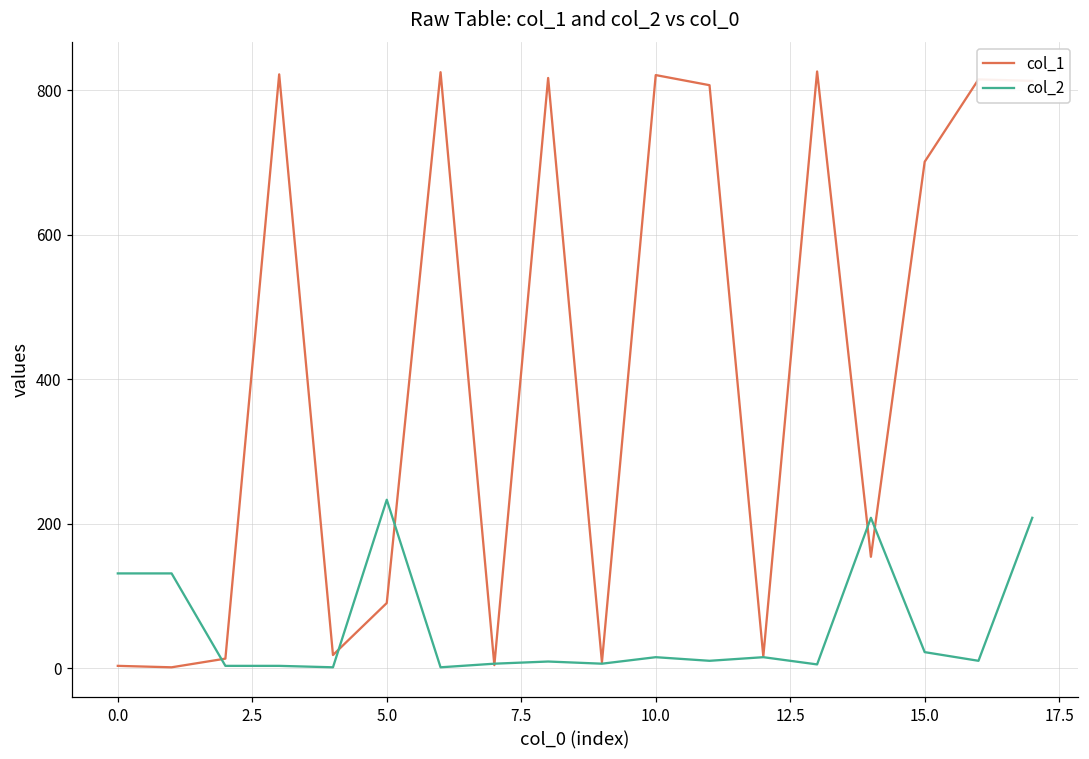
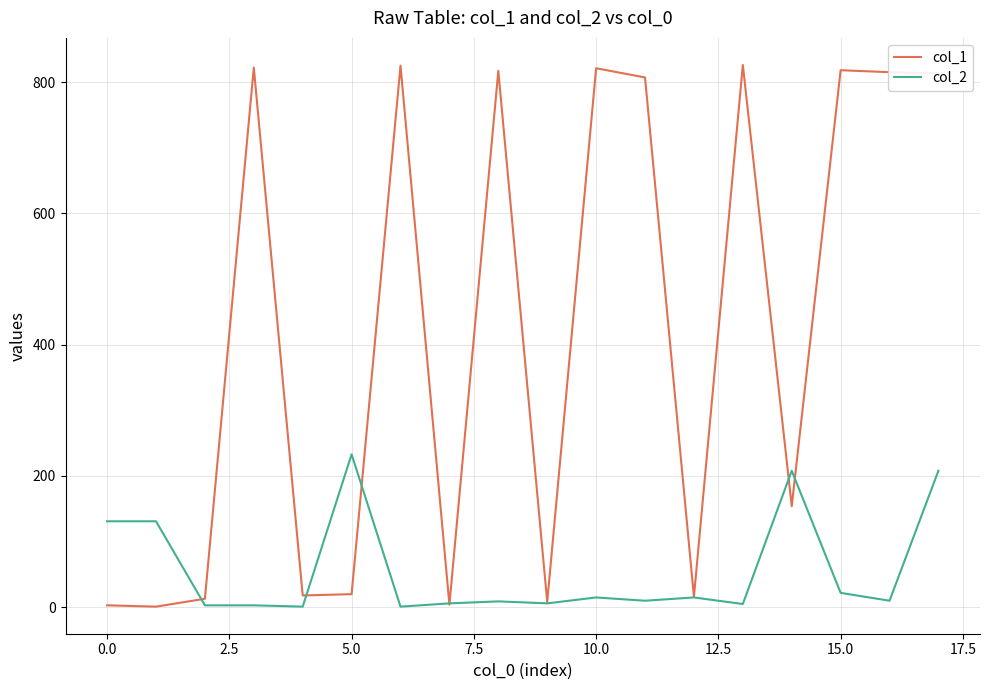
  {
    "col_1": {
      "0.0": 0,
-     "5.0": 90,
+     "5.0": 20,
      "10.0": 820,
-     "15.0": 700
+     "15.0": 820
    },
    "col_2": {
      "0.0": 130,
      "5.0": 230,
      "10.0": 20,
      "15.0": 20
    }
  }
